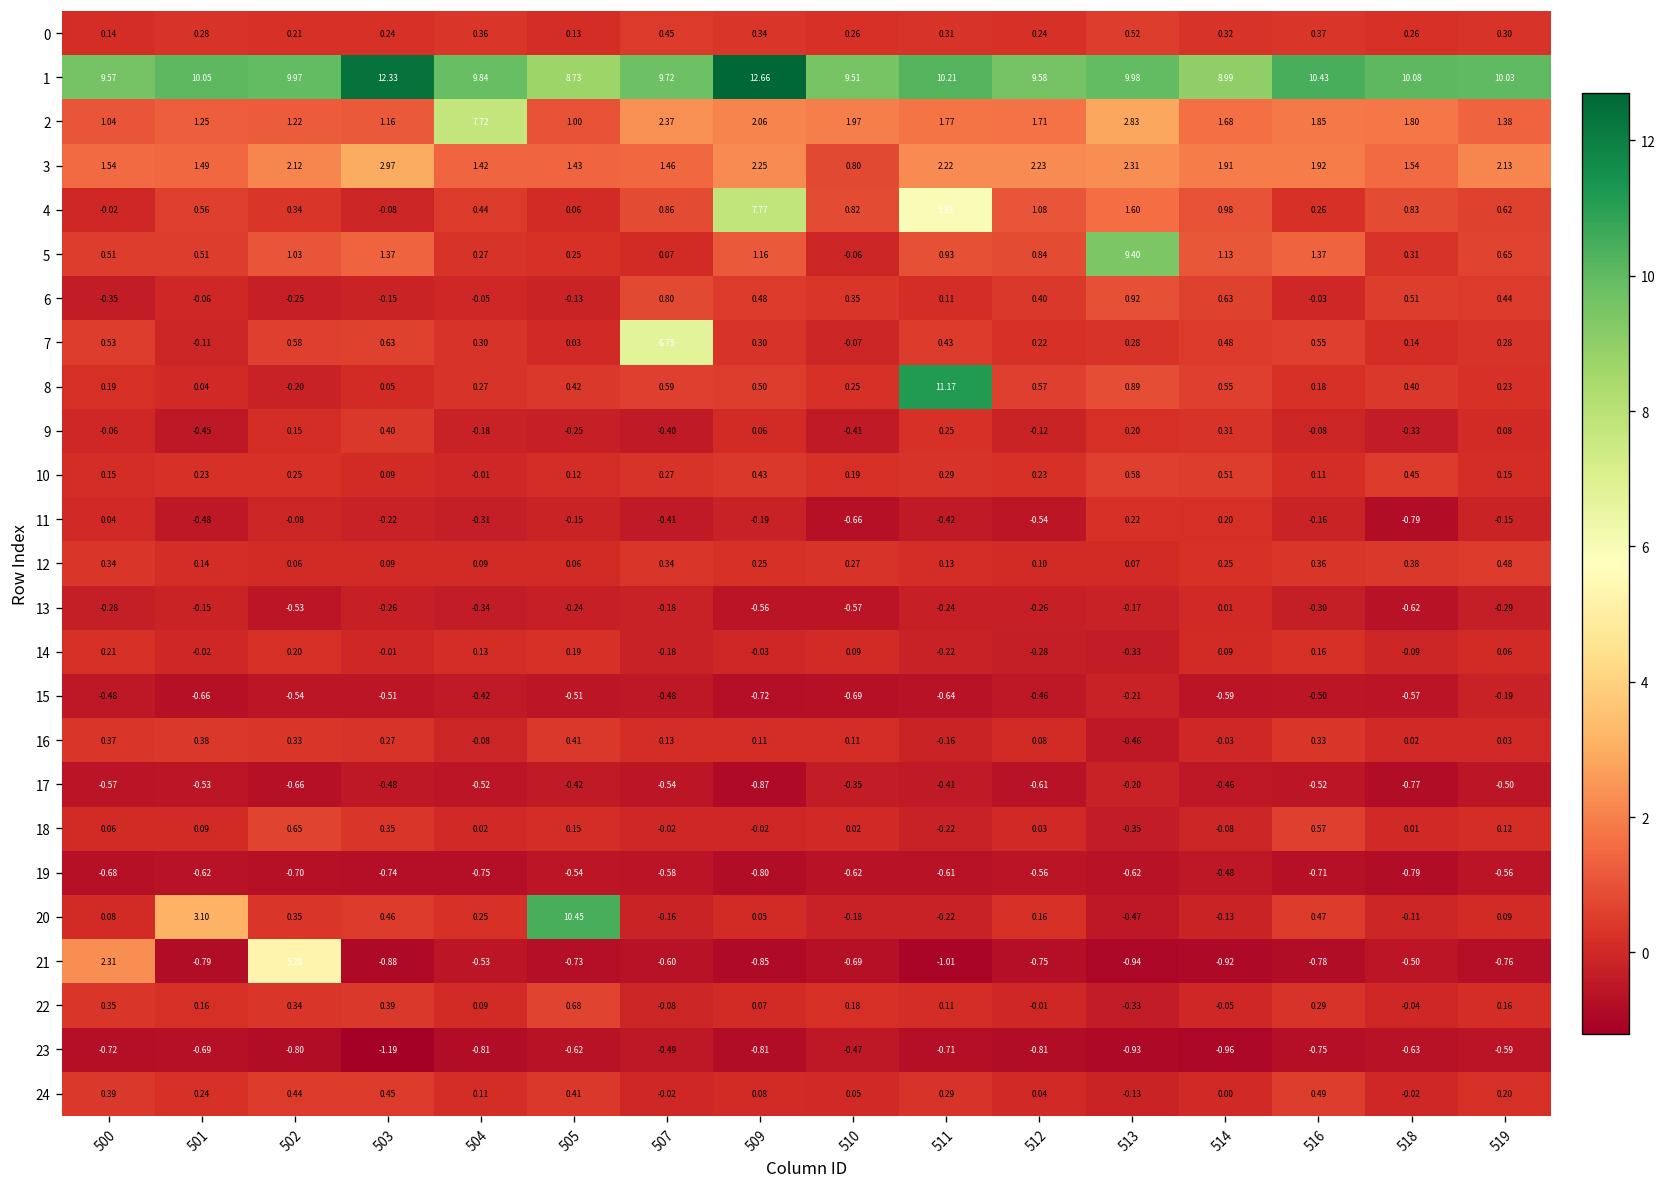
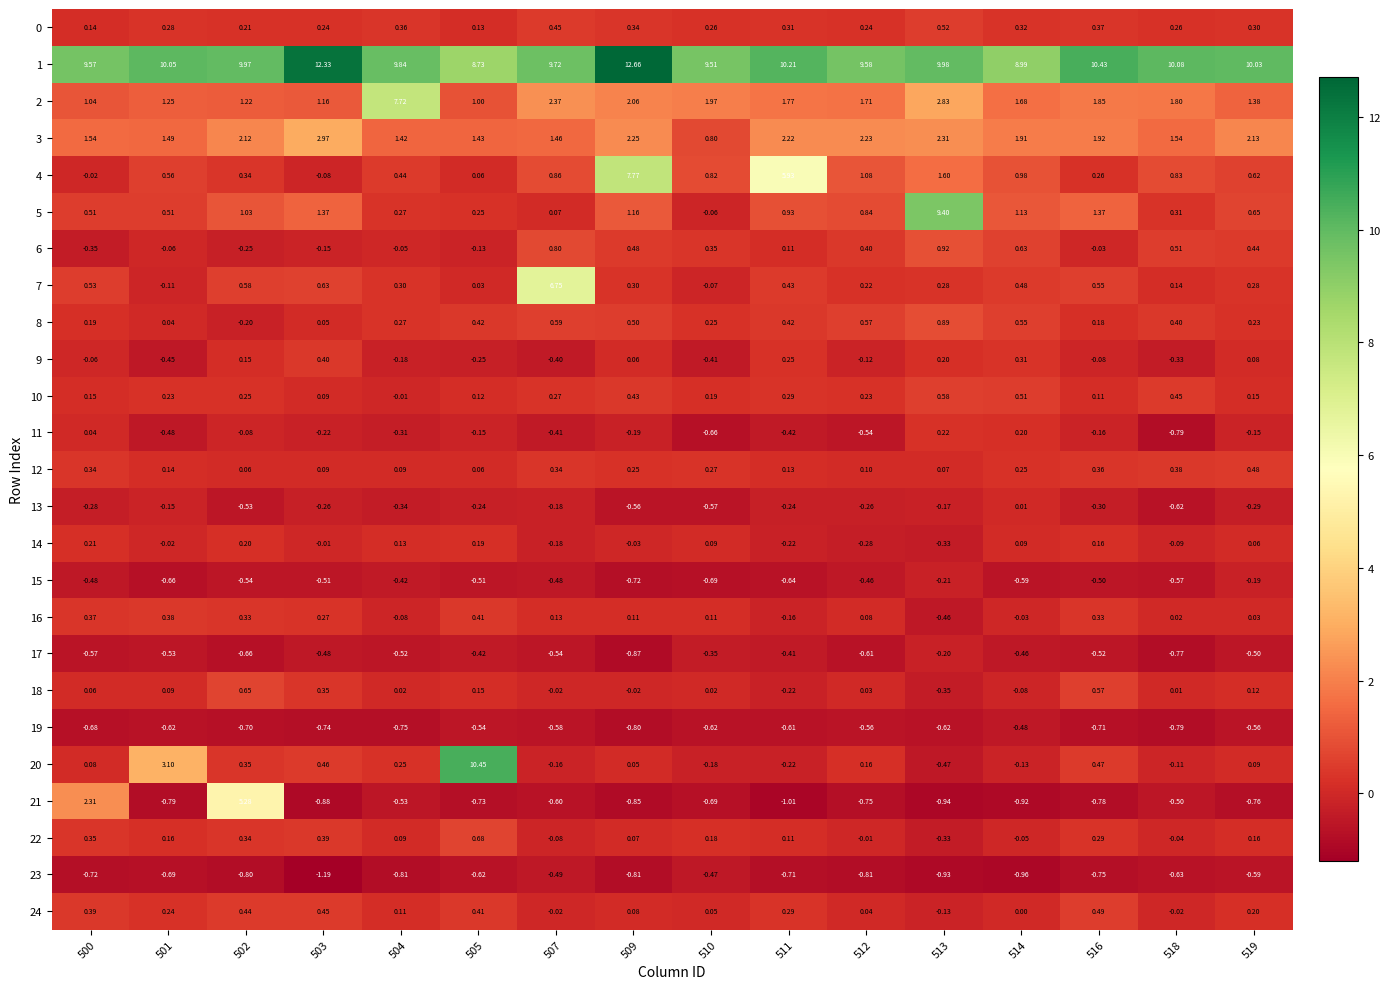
  {
    "8": {
      "500": 0.19,
      "501": 0.04,
      "502": -0.20,
      "503": 0.05,
      "504": 0.27,
      "505": 0.42,
      "507": 0.59,
      "509": 0.50,
      "510": 0.25,
-     "511": 11.17,
+     "511": 0.42,
      "512": 0.57,
      "513": 0.89,
      "514": 0.55,
      "516": 0.18,
      "518": 0.40,
      "519": 0.23
    }
  }
